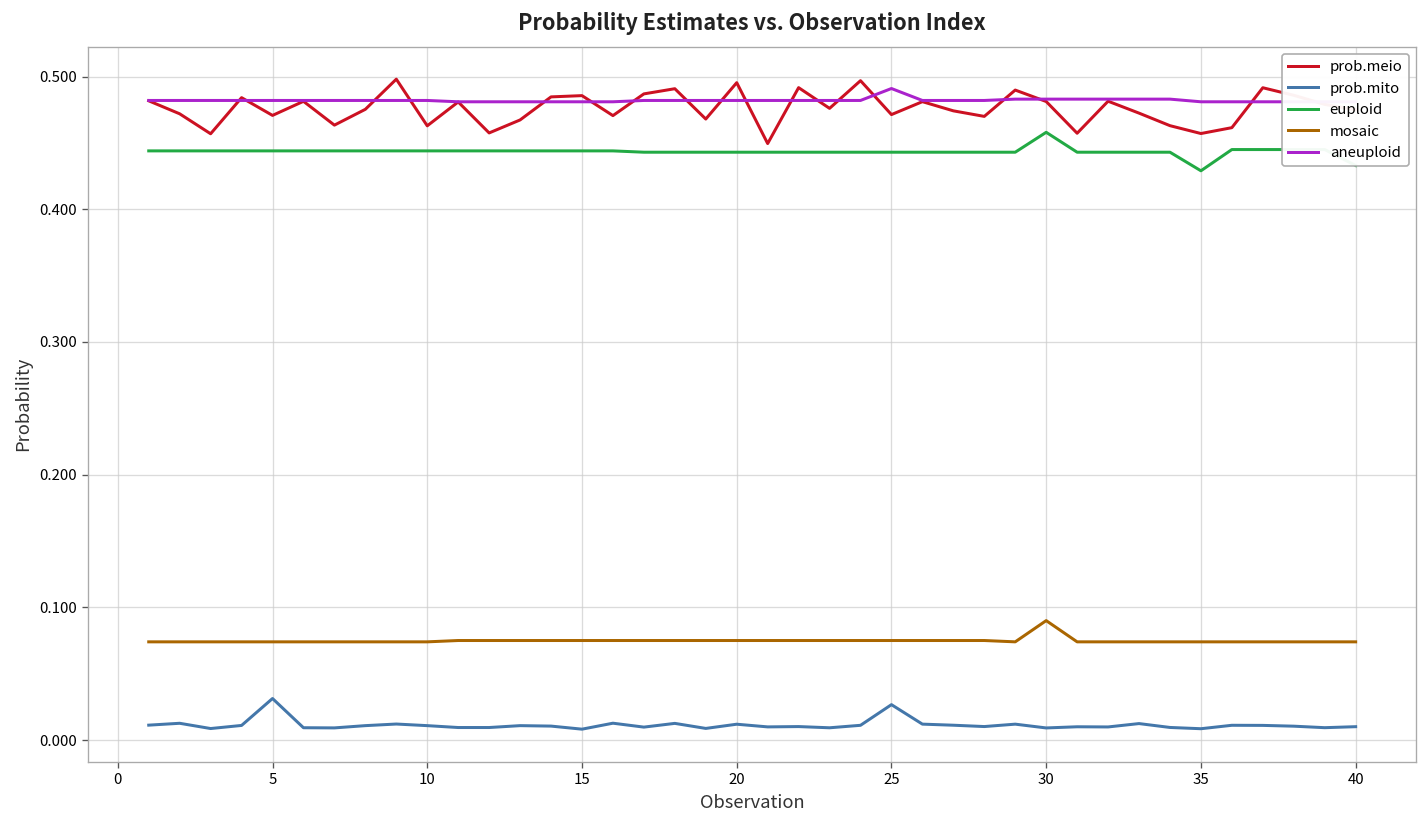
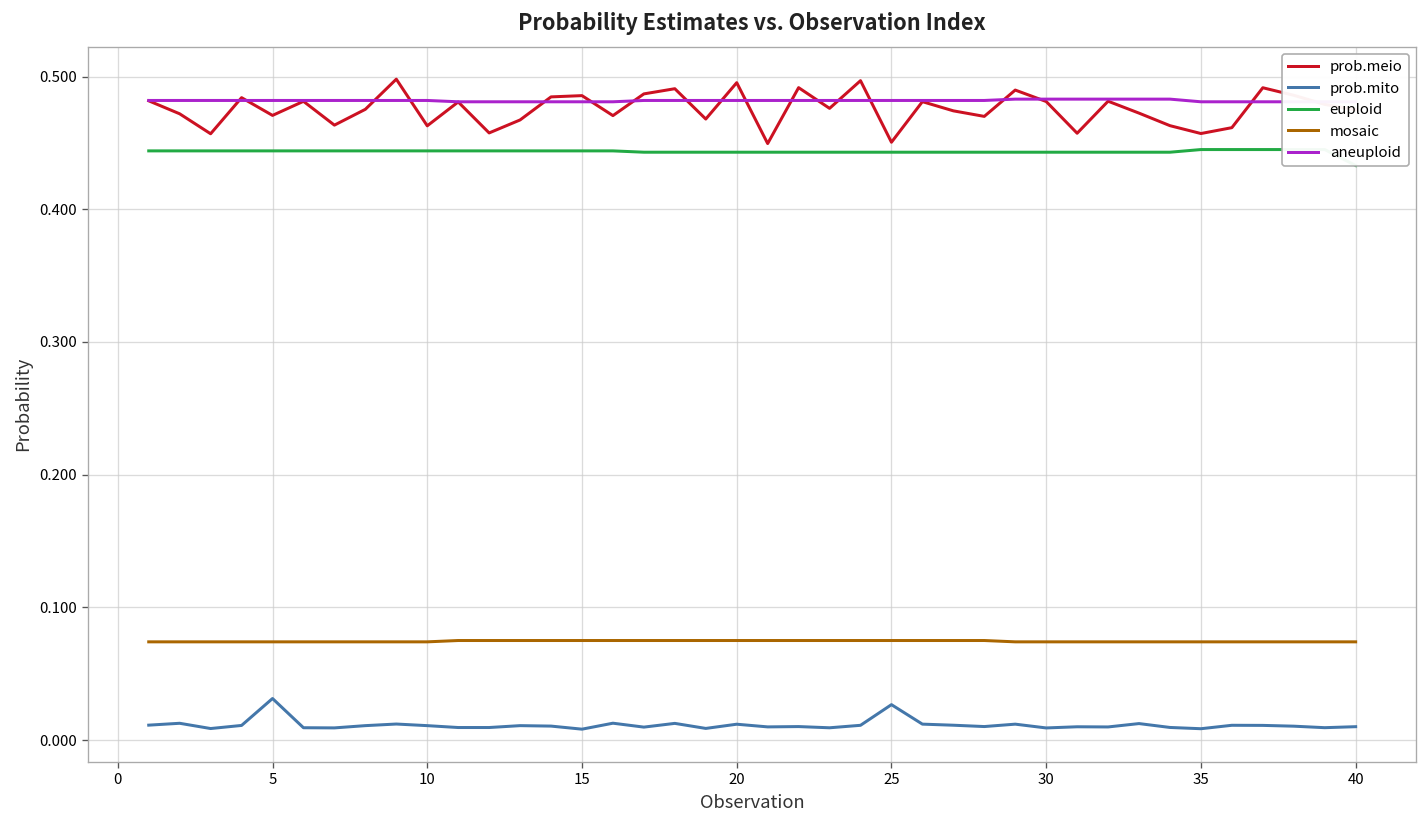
  {
    "prob.meio": {
      "5": 0.471,
      "10": 0.463,
      "15": 0.486,
      "20": 0.495,
-     "25": 0.471,
+     "25": 0.451,
      "35": 0.457
    },
    "prob.mito": {
      "5": 0.031,
      "10": 0.011,
      "15": 0.008,
      "20": 0.012,
      "25": 0.027,
      "30": 0.009,
      "35": 0.009,
      "40": 0.010
    },
    "euploid": {
      "5": 0.444,
      "10": 0.444,
      "15": 0.444,
      "20": 0.443,
      "25": 0.443,
-     "30": 0.458,
-     "35": 0.429
+     "30": 0.443,
+     "35": 0.445
    },
    "mosaic": {
      "5": 0.074,
      "10": 0.074,
      "15": 0.075,
      "20": 0.075,
      "25": 0.075,
-     "30": 0.090,
+     "30": 0.074,
      "35": 0.074,
      "40": 0.074
    },
    "aneuploid": {
      "5": 0.482,
      "10": 0.482,
      "15": 0.481,
      "20": 0.482,
-     "25": 0.491,
+     "25": 0.482,
      "35": 0.481
    }
  }
